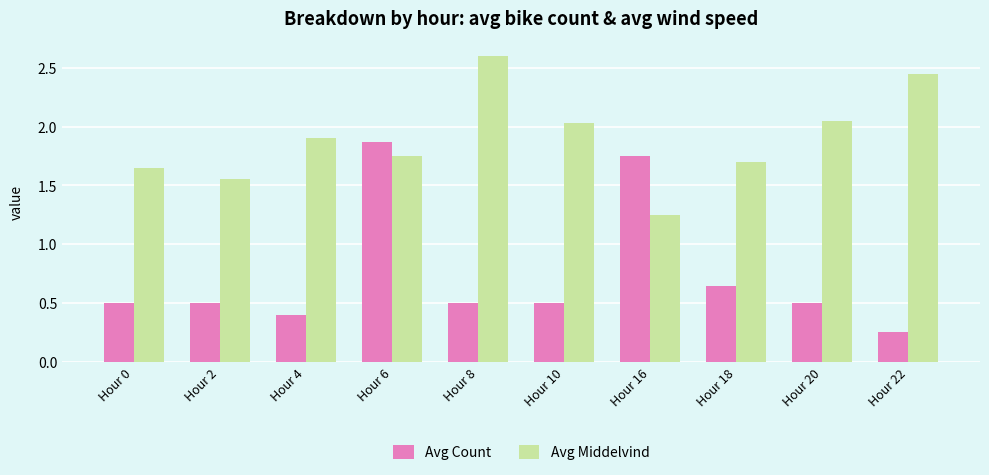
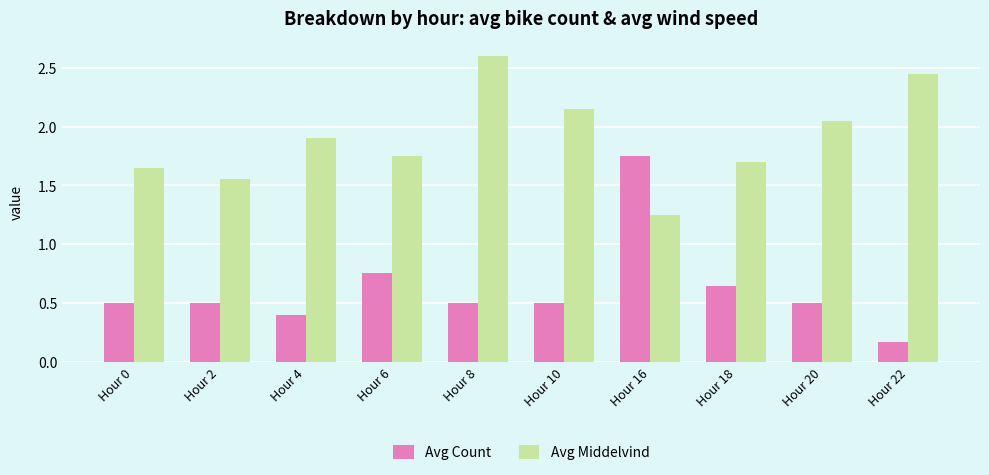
  {
    "Avg Count": {
      "Hour 0": 0.50,
      "Hour 2": 0.50,
      "Hour 4": 0.40,
-     "Hour 6": 1.87,
+     "Hour 6": 0.75,
      "Hour 8": 0.50,
      "Hour 10": 0.50,
      "Hour 16": 1.75,
      "Hour 18": 0.64,
      "Hour 20": 0.50,
-     "Hour 22": 0.25
+     "Hour 22": 0.17
    },
    "Avg Middelvind": {
      "Hour 0": 1.65,
      "Hour 2": 1.55,
      "Hour 4": 1.90,
      "Hour 6": 1.75,
      "Hour 8": 2.60,
-     "Hour 10": 2.03,
+     "Hour 10": 2.15,
      "Hour 16": 1.25,
      "Hour 18": 1.70,
      "Hour 20": 2.05,
      "Hour 22": 2.45
    }
  }
